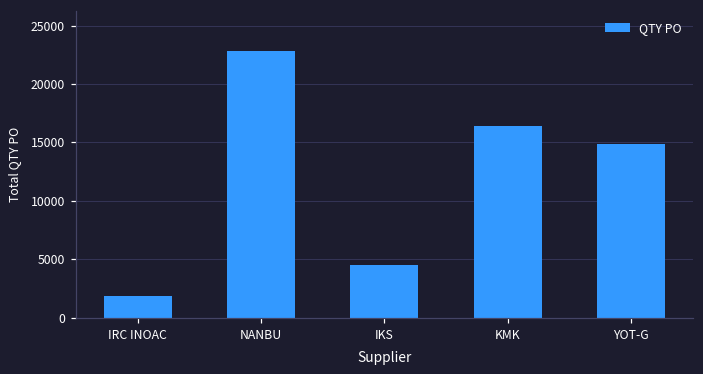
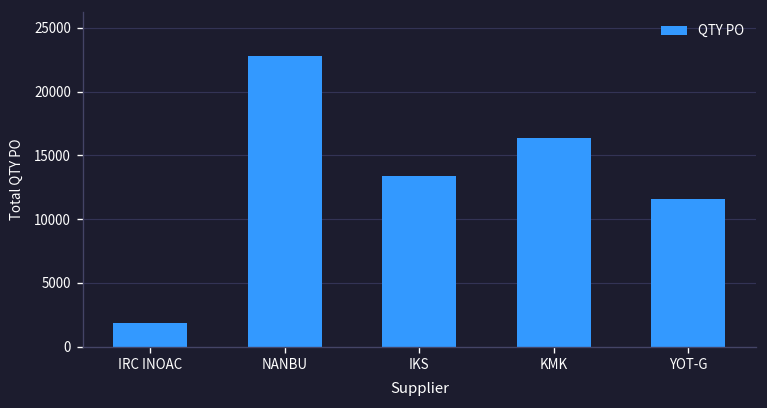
  {
    "IRC INOAC": 1800,
    "NANBU": 22800,
-   "IKS": 4600,
+   "IKS": 13400,
    "KMK": 16400,
-   "YOT-G": 14900
+   "YOT-G": 11600
  }
